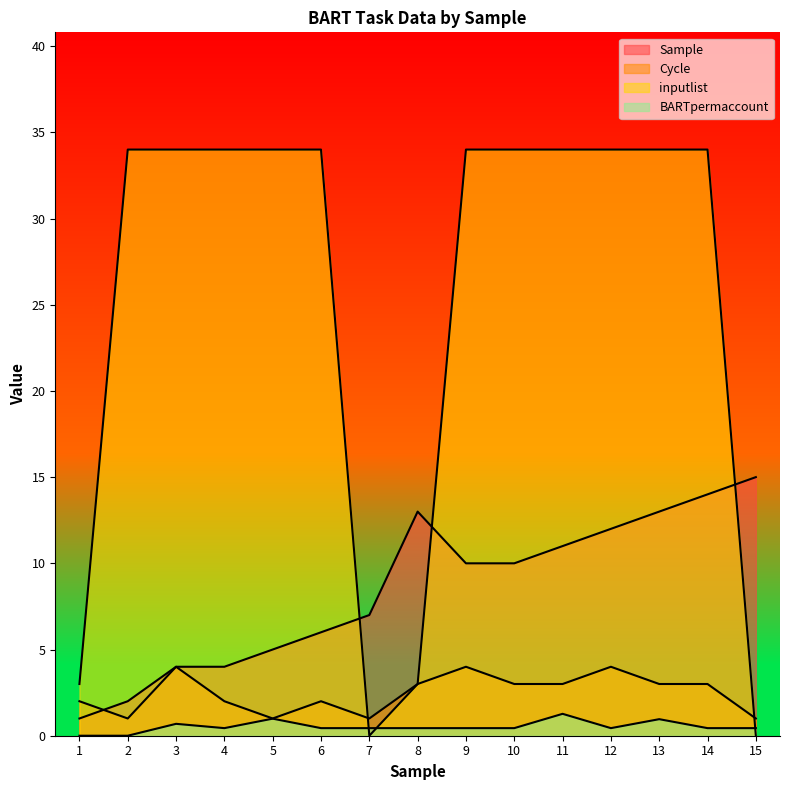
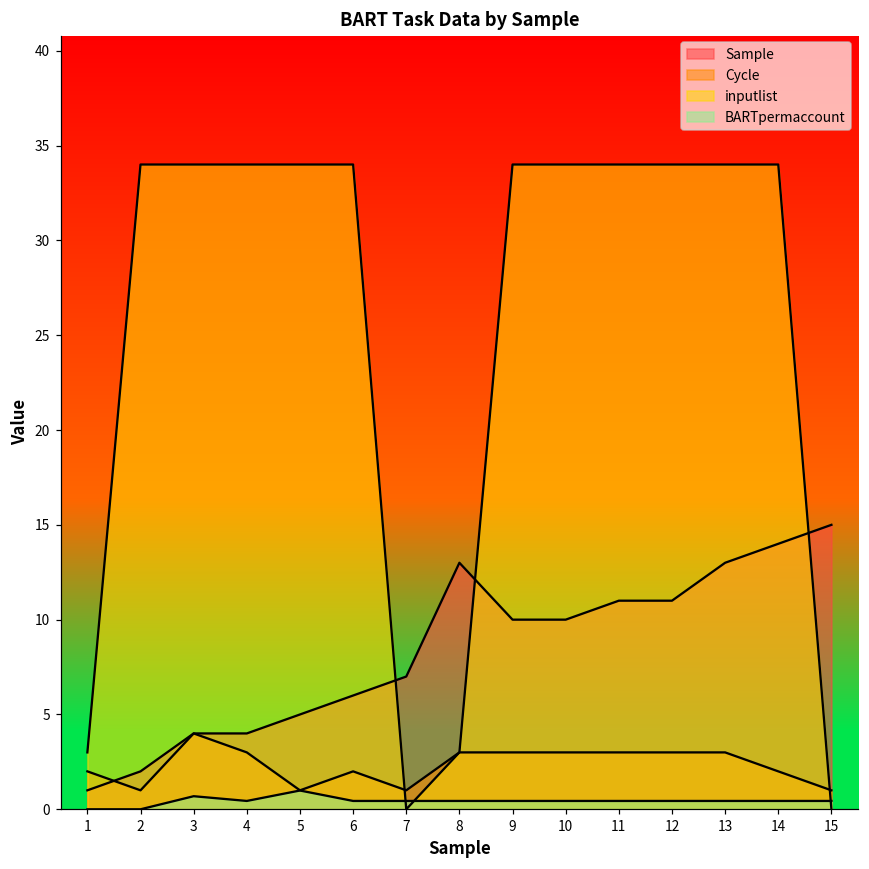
  {
    "Sample": {
      "1": 1,
      "2": 2,
      "4": 4,
      "5": 5,
      "6": 6,
      "7": 7,
      "8": 13,
      "9": 10,
      "10": 10,
      "11": 11,
-     "12": 12,
+     "12": 11,
      "13": 13,
      "14": 14,
      "15": 15
    },
    "Cycle": {
      "1": 2,
      "2": 1,
-     "4": 2,
+     "4": 3,
      "6": 2,
      "7": 1,
-     "9": 4,
+     "9": 3,
      "10": 3,
      "11": 3,
-     "12": 4,
+     "12": 3,
      "13": 3,
-     "14": 3,
+     "14": 2,
      "15": 1
    },
    "inputlist": {
      "1": 3.0,
      "2": 34.0,
      "3": 34.0,
      "4": 34.0,
      "5": 34.0,
      "6": 34.0,
      "7": 0.0,
      "9": 34.0,
      "10": 34.0,
      "11": 34.0,
      "12": 34.0,
      "13": 34.0,
      "14": 34.0,
      "15": 0.0
    },
    "BARTpermaccount": {
      "1": 0.0,
      "2": 0.0,
      "3": 0.7,
      "4": 0.4,
      "6": 0.4,
      "7": 0.4,
      "8": 0.4,
      "9": 0.4,
      "10": 0.4,
-     "11": 1.3,
+     "11": 0.4,
      "12": 0.4,
-     "13": 1.0,
+     "13": 0.4,
      "14": 0.4,
      "15": 0.4
    }
  }
